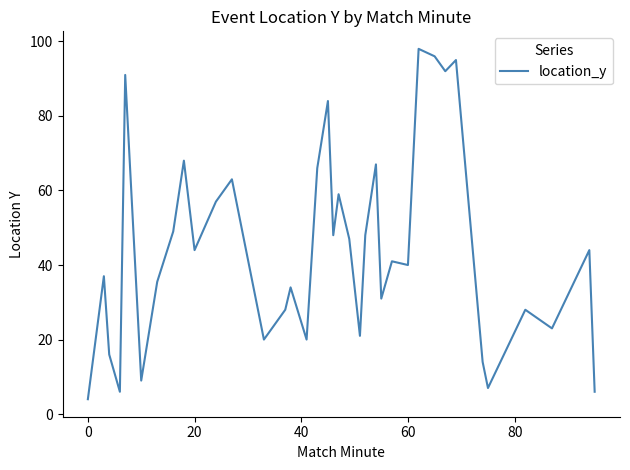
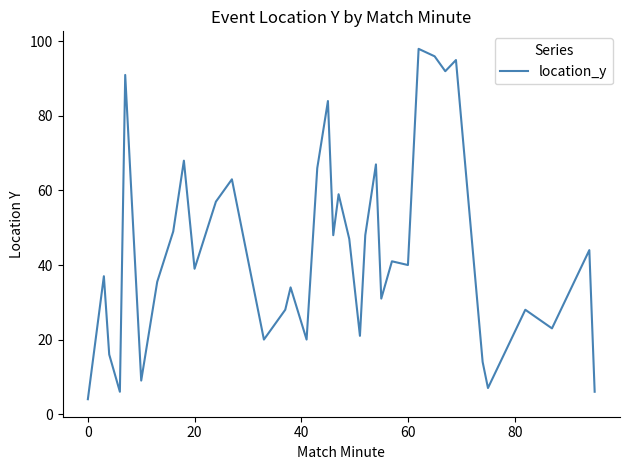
  {
    "0": 4,
-   "20": 44,
+   "20": 39,
    "60": 40
  }
